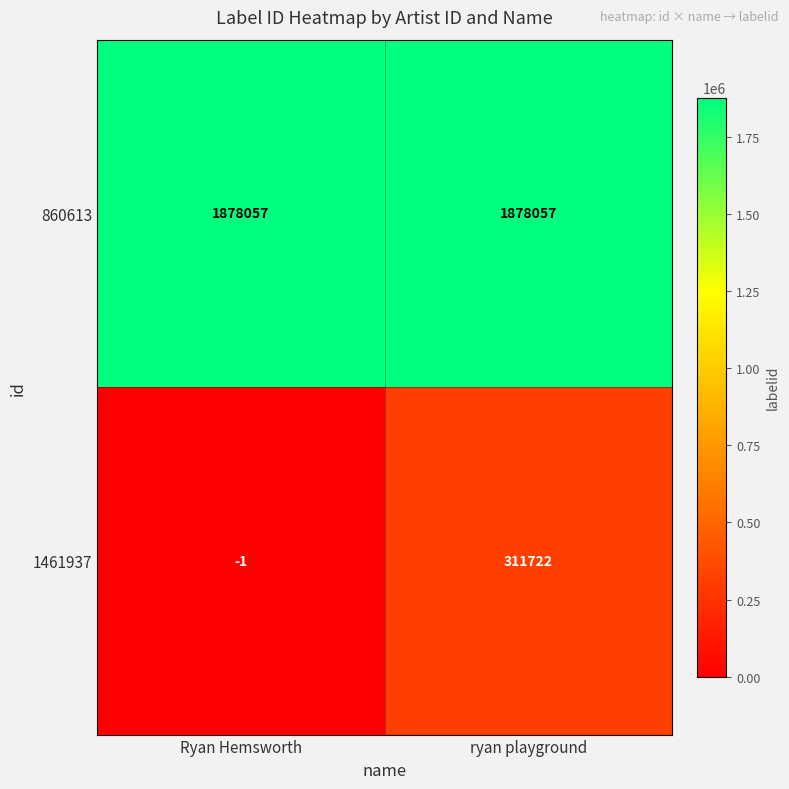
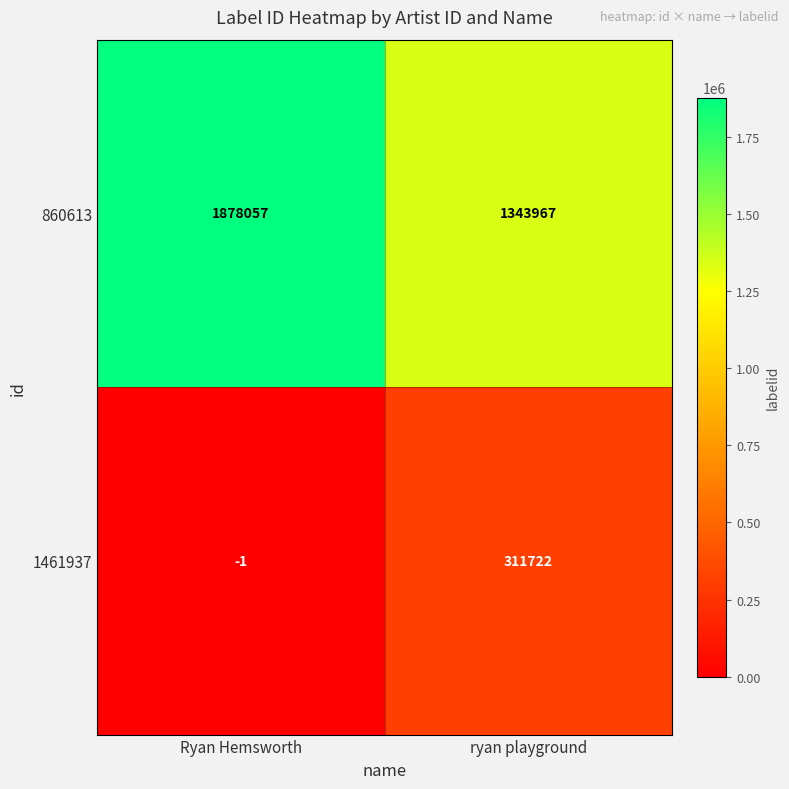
  {
    "860613": {
      "Ryan Hemsworth": 1878057,
-     "ryan playground": 1878057
+     "ryan playground": 1343967
    },
    "1461937": {
      "Ryan Hemsworth": -1,
      "ryan playground": 311722
    }
  }
